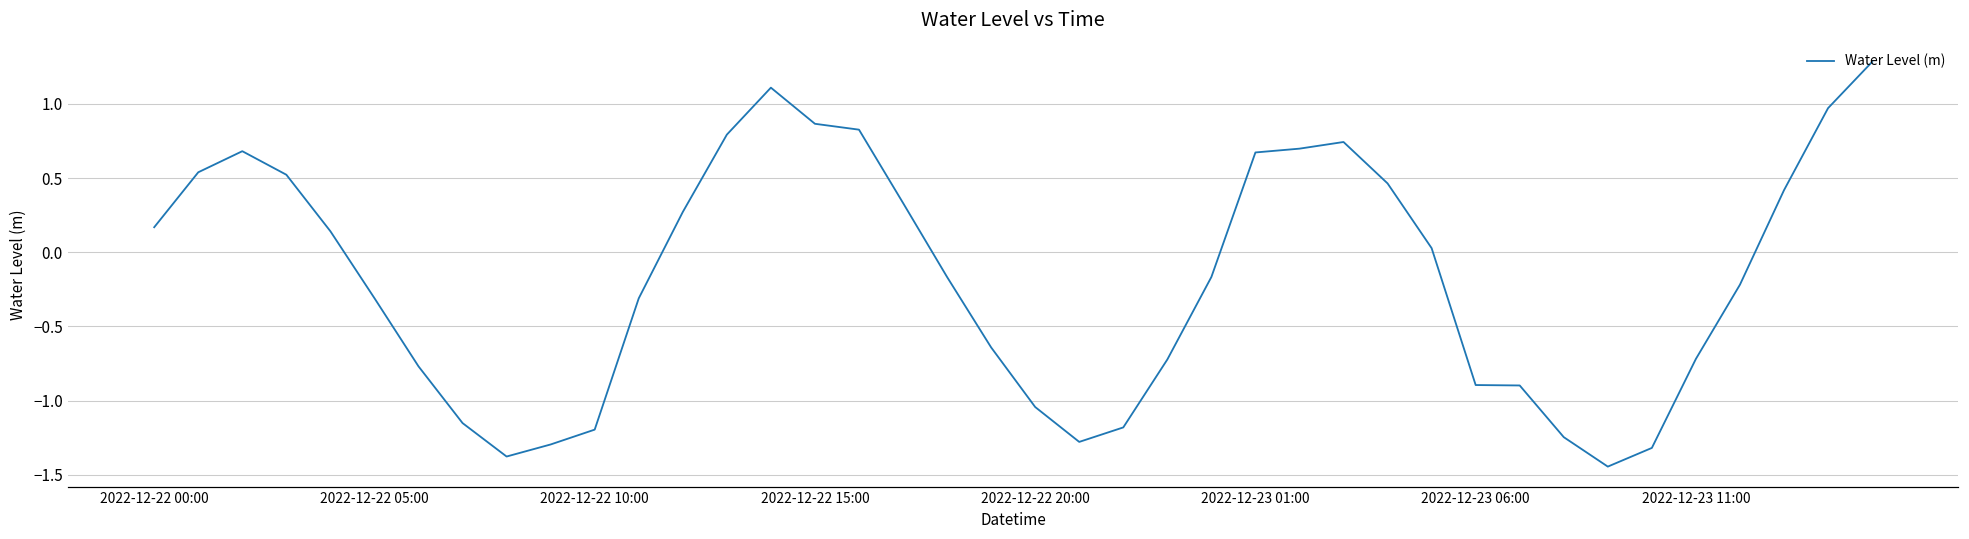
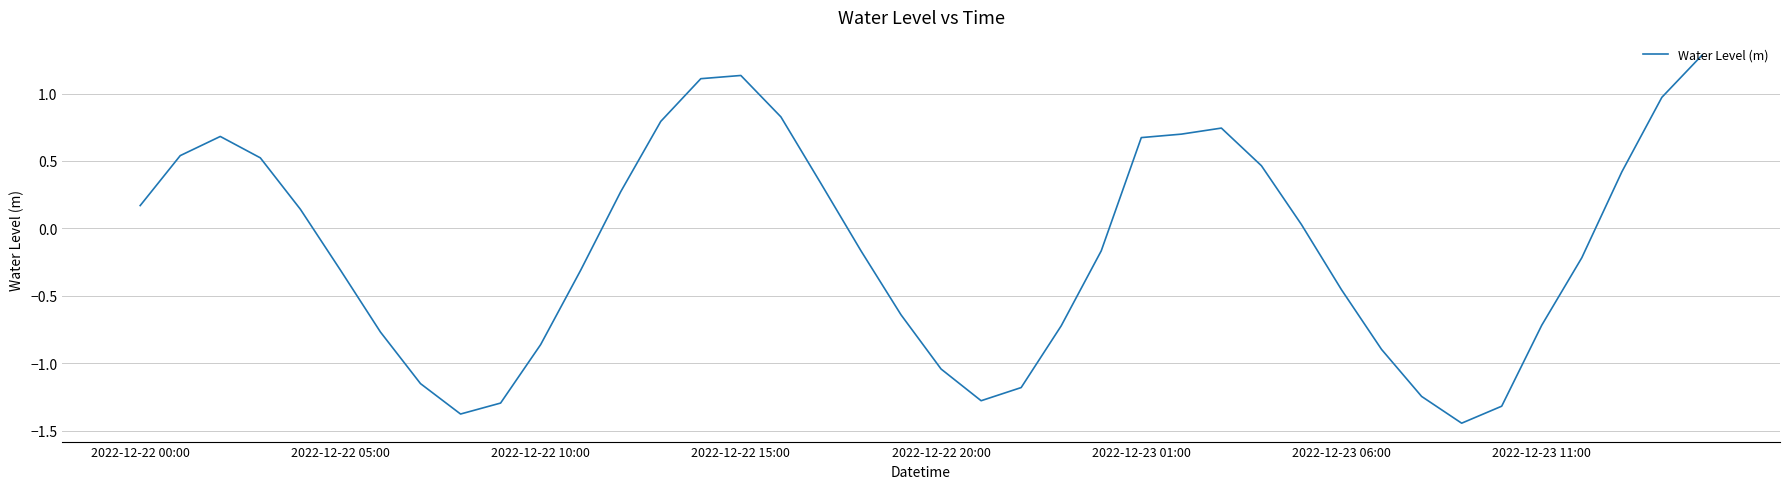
  {
    "2022-12-22 00:00": 0.17,
    "2022-12-22 05:00": -0.31,
-   "2022-12-22 10:00": -1.20,
-   "2022-12-22 15:00": 0.87,
+   "2022-12-22 10:00": -0.86,
+   "2022-12-22 15:00": 1.13,
    "2022-12-22 20:00": -1.04,
    "2022-12-23 01:00": 0.67,
-   "2022-12-23 06:00": -0.89,
+   "2022-12-23 06:00": -0.46,
    "2022-12-23 11:00": -0.72
  }
